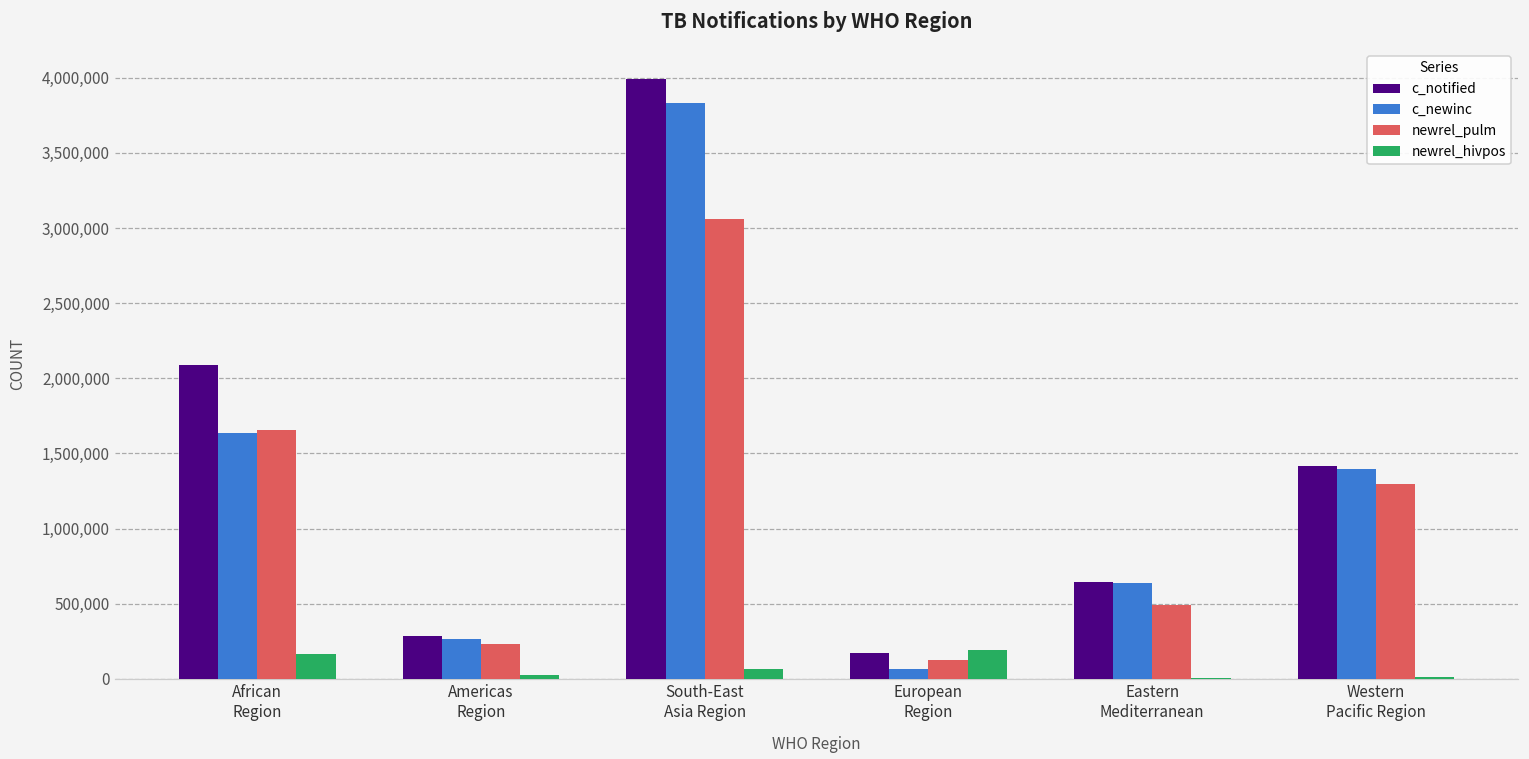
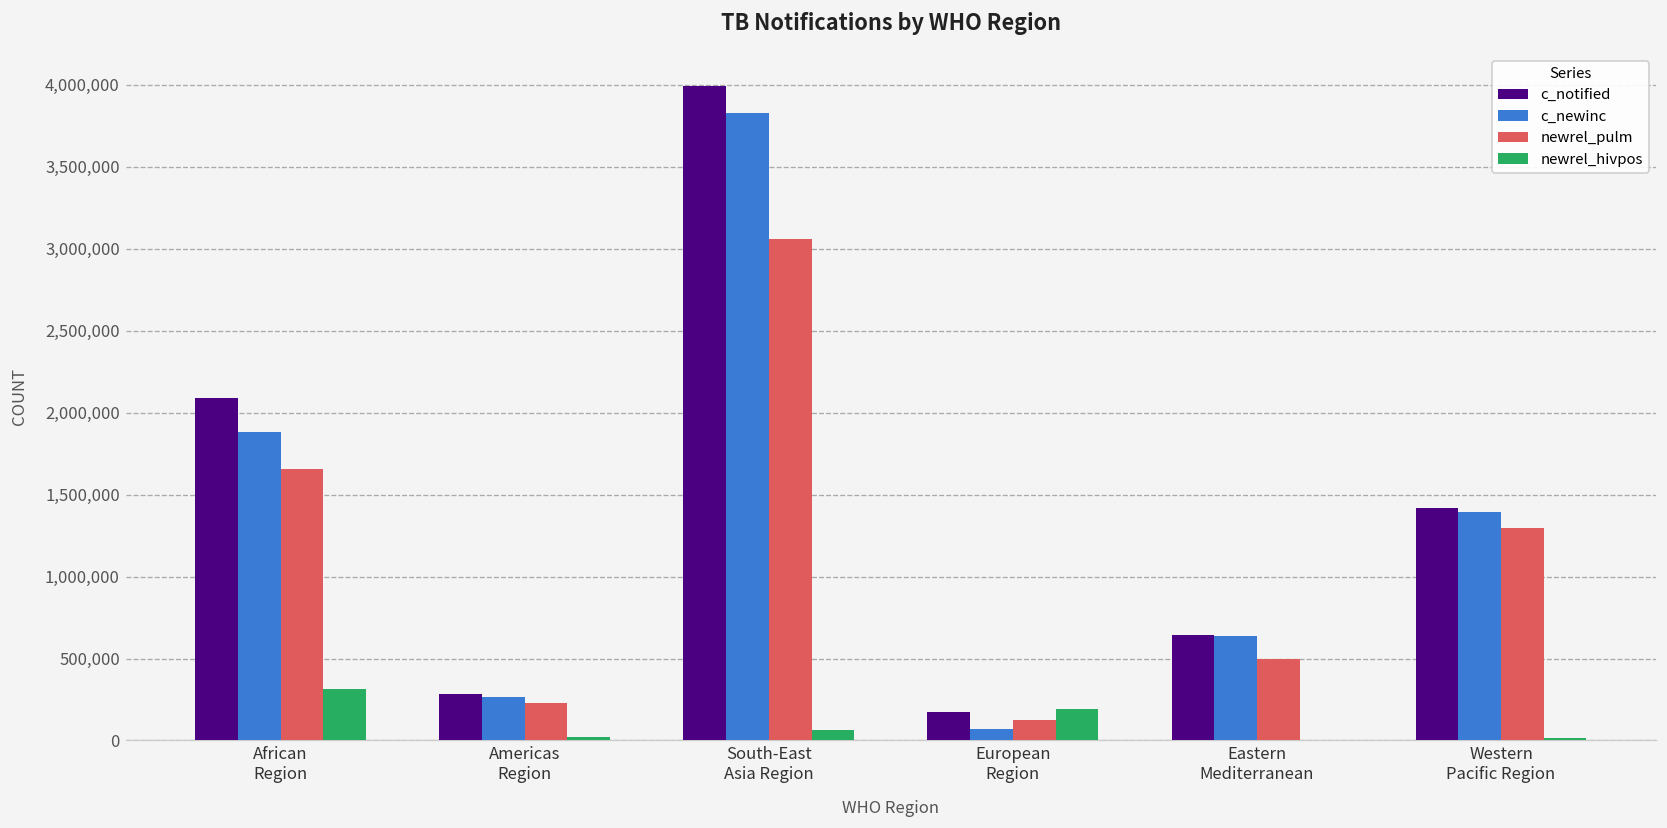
  {
    "c_notified": {
      "African Region": "2,090,000",
      "Americas Region": "290,000",
      "South-East Asia Region": "3,990,000",
      "European Region": "170,000",
      "Eastern Mediterranean": "650,000",
      "Western Pacific Region": "1,420,000"
    },
    "c_newinc": {
-     "African Region": "1,630,000",
+     "African Region": "1,880,000",
      "Americas Region": "260,000",
      "South-East Asia Region": "3,830,000",
      "European Region": "70,000",
      "Eastern Mediterranean": "640,000",
      "Western Pacific Region": "1,390,000"
    },
    "newrel_pulm": {
      "African Region": "1,650,000",
      "Americas Region": "230,000",
      "South-East Asia Region": "3,060,000",
      "European Region": "130,000",
      "Eastern Mediterranean": "490,000",
      "Western Pacific Region": "1,290,000"
    },
    "newrel_hivpos": {
-     "African Region": "170,000",
+     "African Region": "310,000",
      "Americas Region": "20,000",
      "South-East Asia Region": "60,000",
      "European Region": "190,000"
    }
  }
